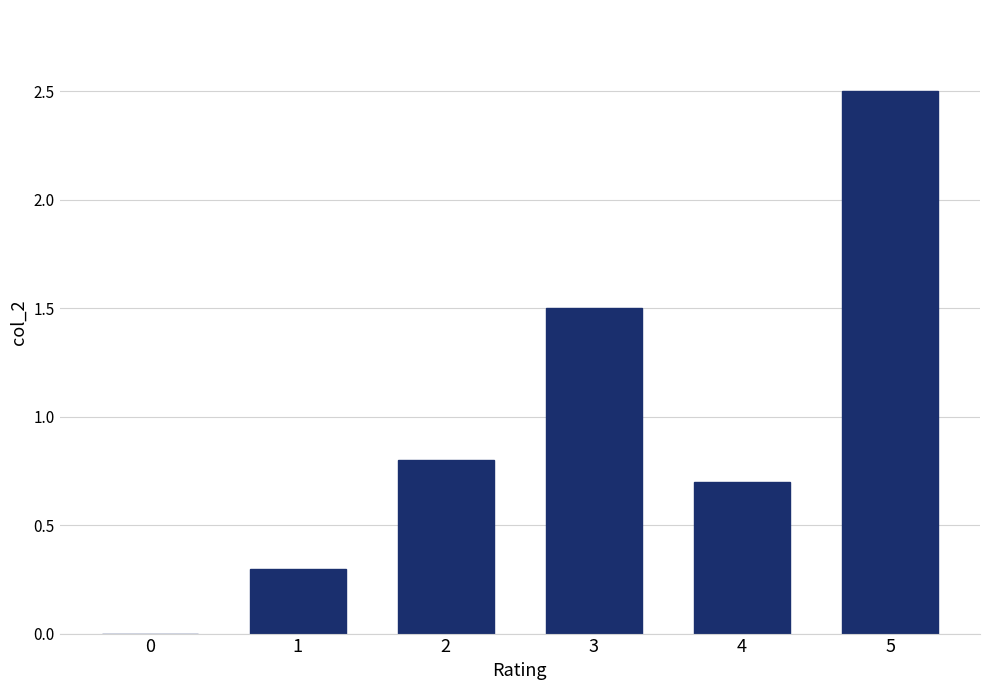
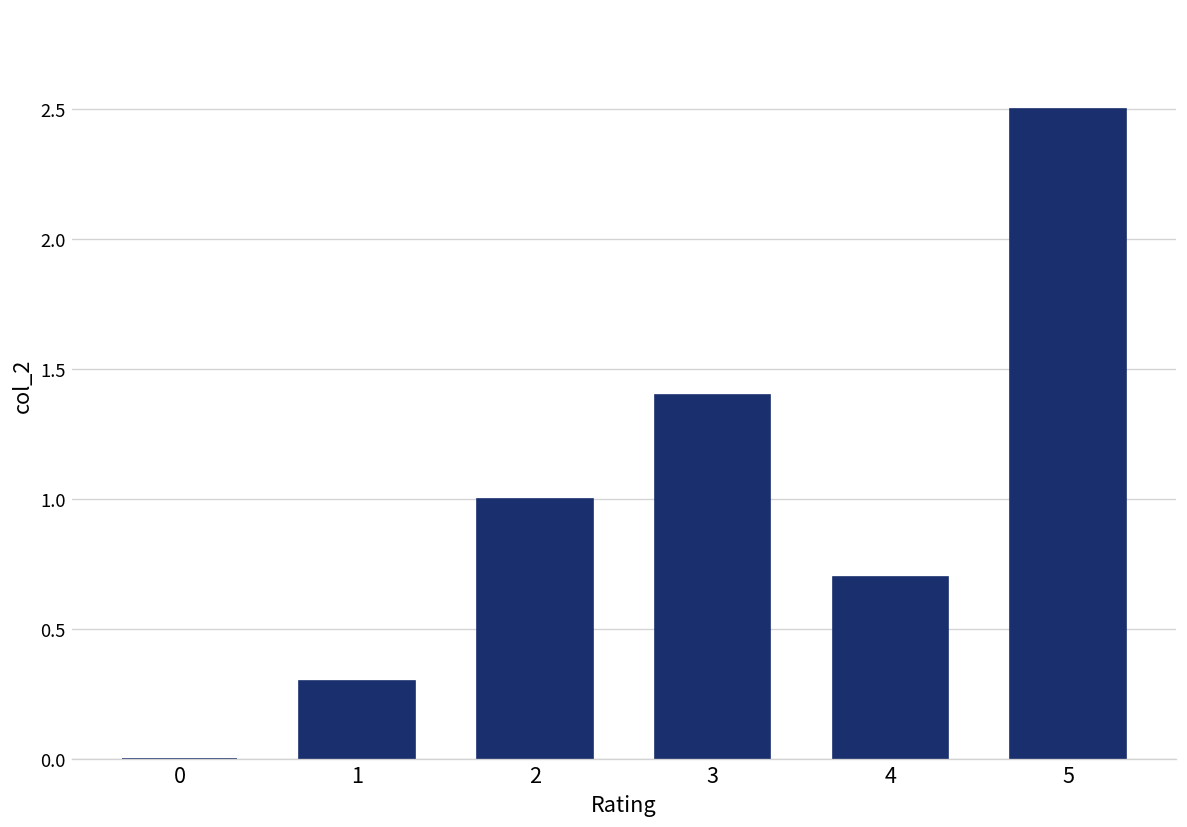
  {
    "0": 0.0,
    "1": 0.3,
-   "2": 0.8,
-   "3": 1.5,
+   "2": 1.0,
+   "3": 1.4,
    "4": 0.7,
    "5": 2.5
  }
